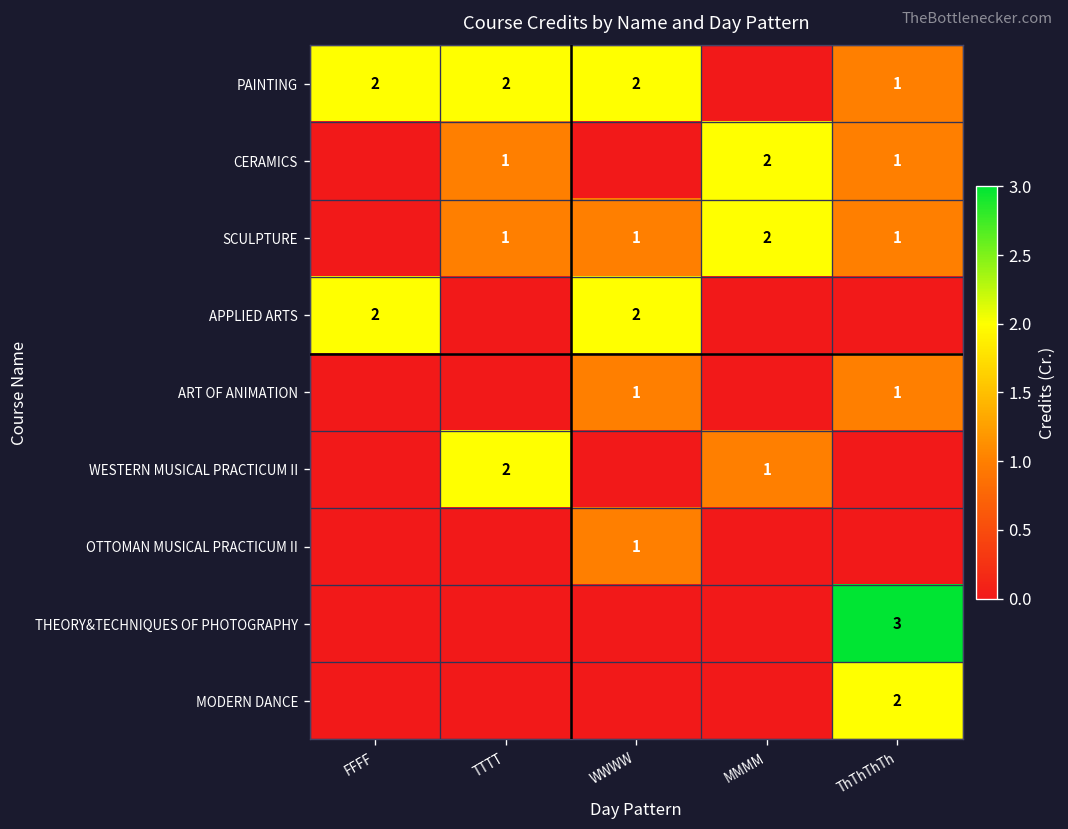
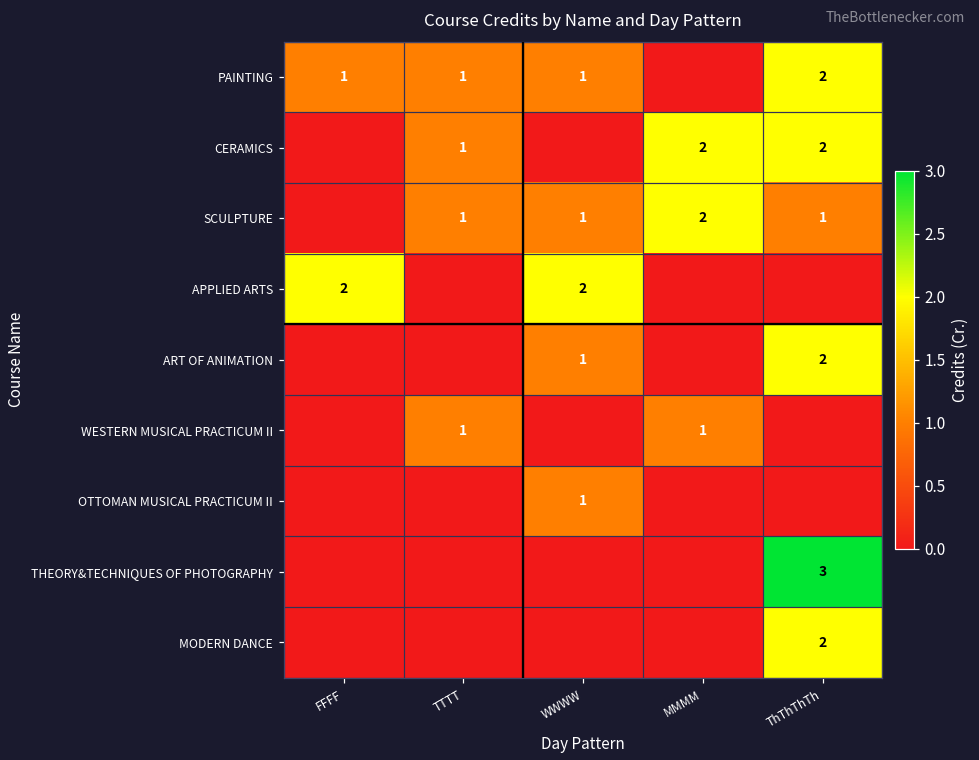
  {
    "PAINTING": {
-     "FFFF": 2,
-     "TTTT": 2,
-     "WWWW": 2,
-     "ThThThTh": 1
+     "FFFF": 1,
+     "TTTT": 1,
+     "WWWW": 1,
+     "ThThThTh": 2
    },
    "CERAMICS": {
      "TTTT": 1,
      "MMMM": 2,
-     "ThThThTh": 1
+     "ThThThTh": 2
    },
    "SCULPTURE": {
      "TTTT": 1,
      "WWWW": 1,
      "MMMM": 2,
      "ThThThTh": 1
    },
    "APPLIED ARTS": {
      "FFFF": 2,
      "WWWW": 2
    },
    "ART OF ANIMATION": {
      "WWWW": 1,
-     "ThThThTh": 1
+     "ThThThTh": 2
    },
    "WESTERN MUSICAL PRACTICUM II": {
-     "TTTT": 2,
+     "TTTT": 1,
      "MMMM": 1
    },
    "OTTOMAN MUSICAL PRACTICUM II": {
      "WWWW": 1
    },
    "THEORY&TECHNIQUES OF PHOTOGRAPHY": {
      "ThThThTh": 3
    },
    "MODERN DANCE": {
      "ThThThTh": 2
    }
  }
